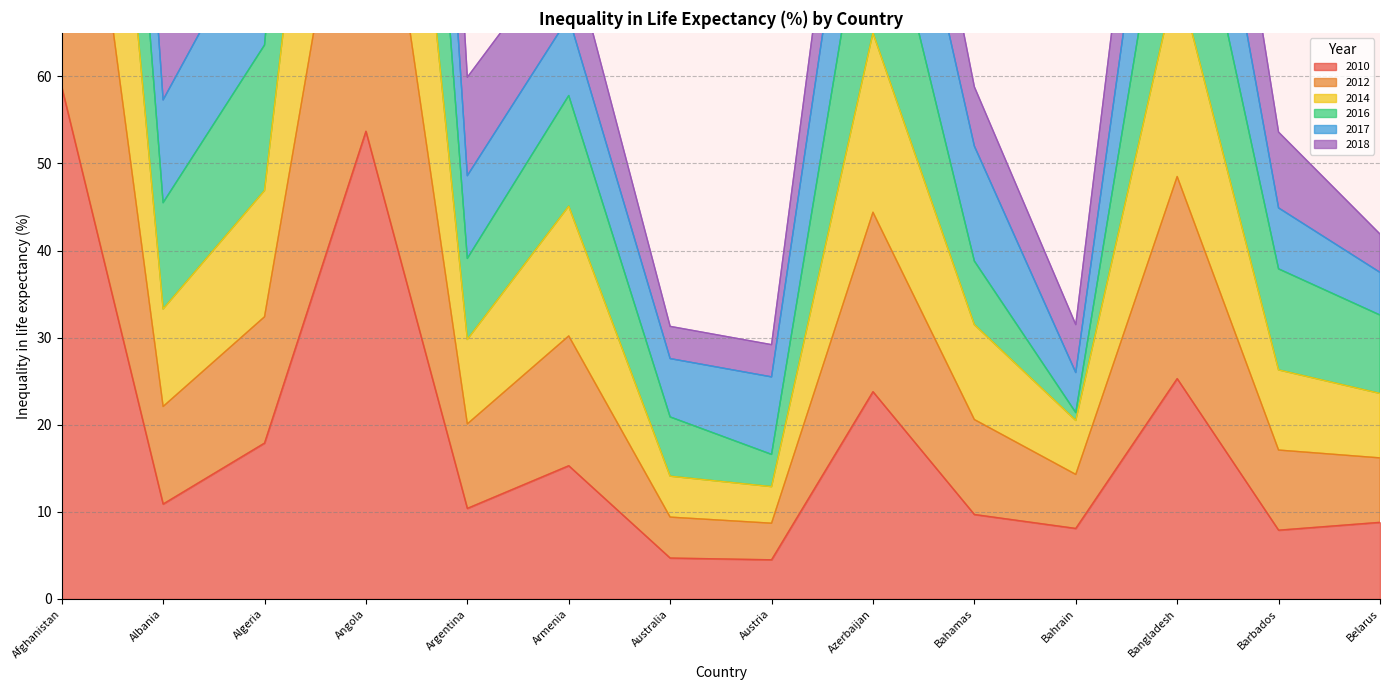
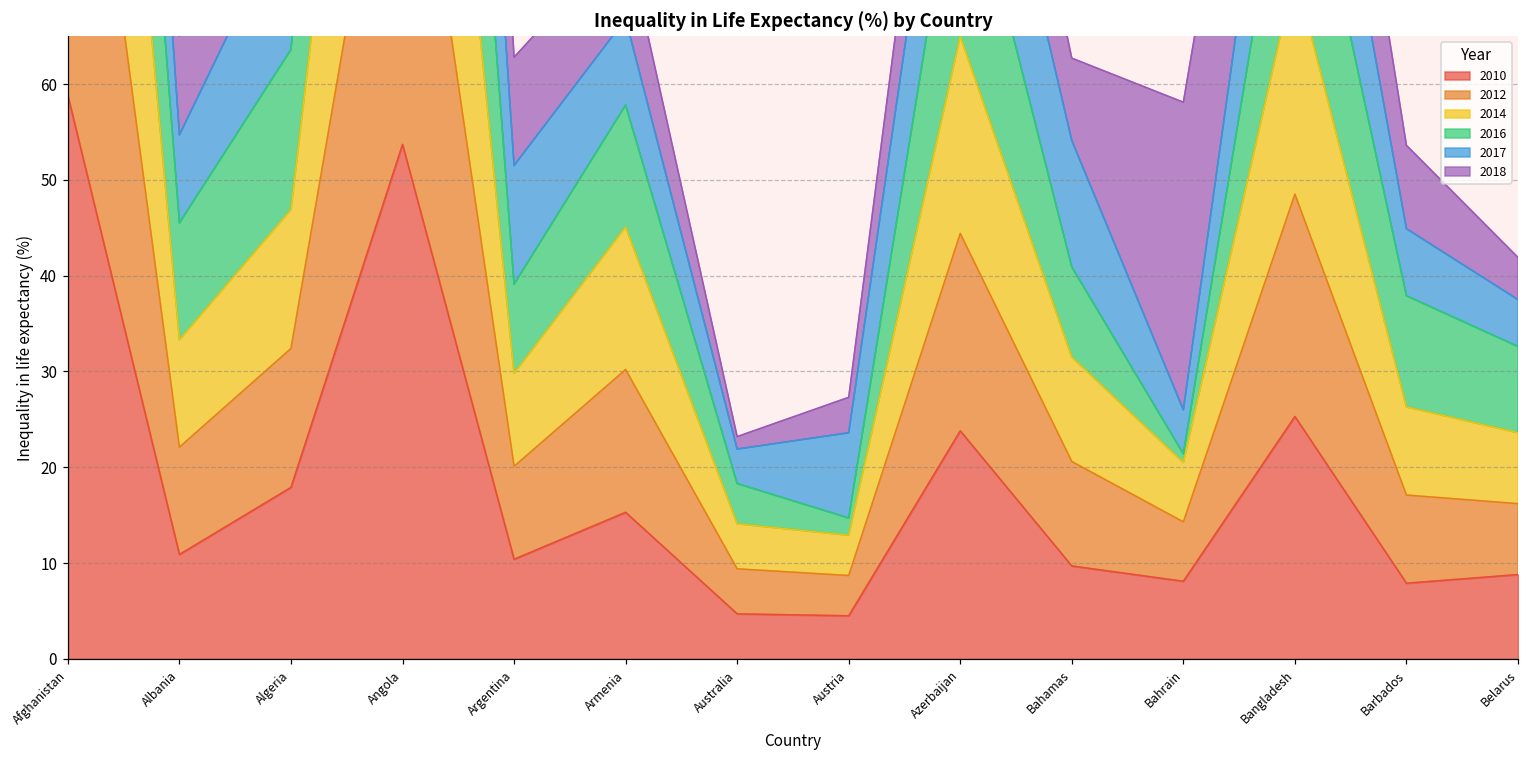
  {
    "2014": {
      "Albania": 11,
      "Algeria": 15,
      "Argentina": 10,
      "Armenia": 15,
      "Australia": 5,
      "Austria": 4,
      "Azerbaijan": 21,
      "Bahamas": 11,
      "Bahrain": 6,
      "Barbados": 9,
      "Belarus": 7
    },
    "2016": {
      "Albania": 12,
      "Algeria": 17,
      "Argentina": 9,
      "Armenia": 13,
-     "Australia": 7,
-     "Austria": 4,
-     "Bahamas": 7,
+     "Australia": 4,
+     "Austria": 2,
+     "Bahamas": 9,
      "Bahrain": 1,
      "Barbados": 12,
      "Belarus": 9
    },
    "2017": {
-     "Albania": 12,
-     "Argentina": 10,
-     "Australia": 7,
+     "Albania": 9,
+     "Argentina": 12,
+     "Australia": 4,
      "Austria": 9,
      "Bahamas": 13,
      "Bahrain": 5,
      "Barbados": 7,
      "Belarus": 5
    },
    "2018": {
      "Argentina": 11,
-     "Australia": 4,
+     "Australia": 1,
      "Austria": 4,
-     "Bahamas": 7,
-     "Bahrain": 6,
+     "Bahamas": 9,
+     "Bahrain": 32,
      "Barbados": 9,
      "Belarus": 4
    }
  }
